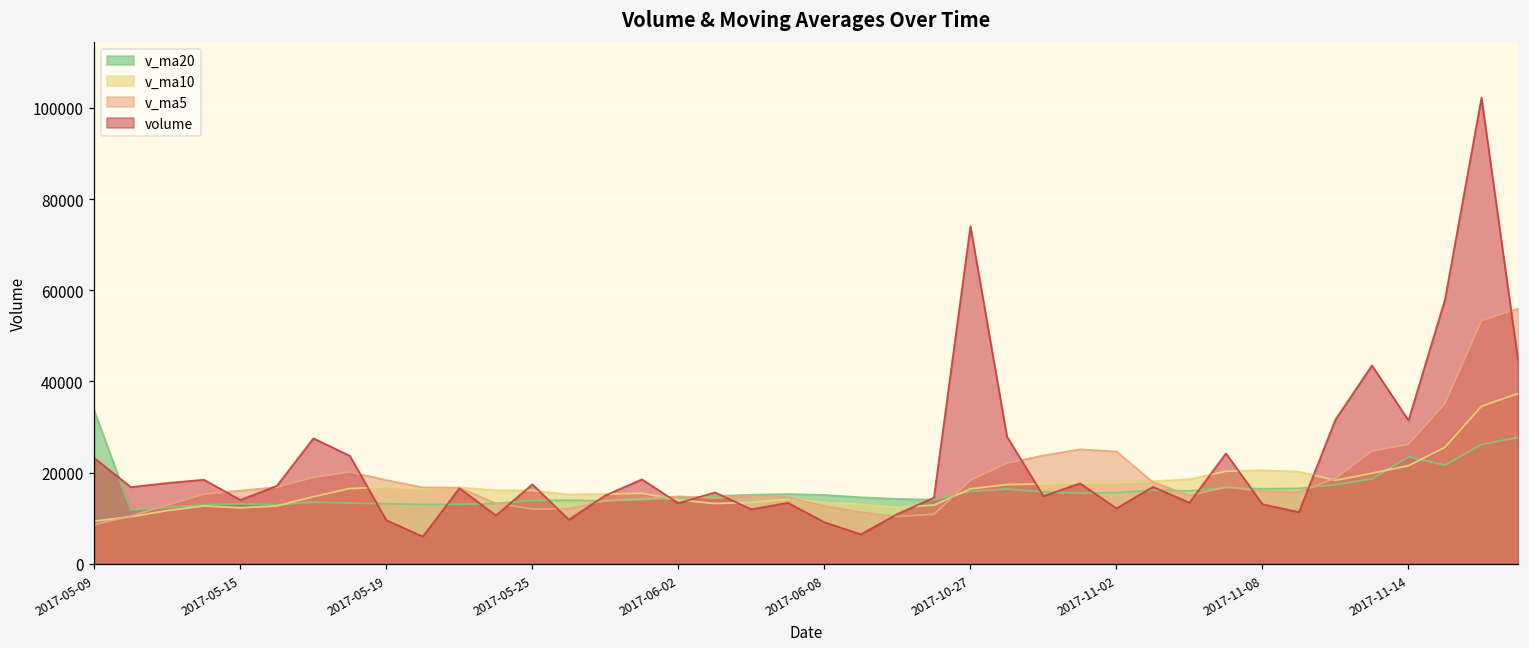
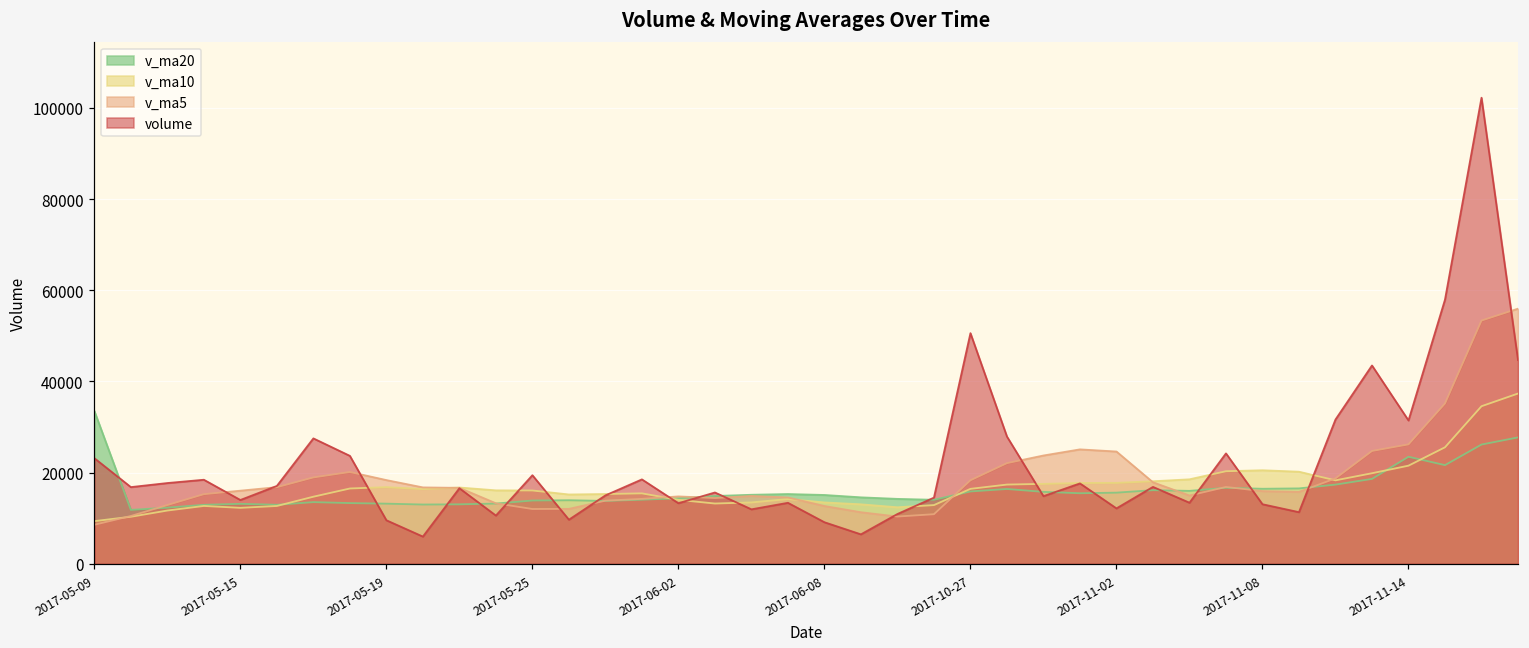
  {
    "v_ma20": {
      "2017-05-09": 34000,
      "2017-05-15": 13000,
      "2017-05-19": 13000,
      "2017-05-25": 14000,
      "2017-06-08": 15000,
      "2017-11-02": 16000,
      "2017-11-14": 23000
    },
    "volume": {
      "2017-05-09": 23000,
      "2017-05-15": 14000,
      "2017-05-19": 10000,
-     "2017-05-25": 17000,
+     "2017-05-25": 19000,
      "2017-06-02": 13000,
      "2017-06-08": 9000,
-     "2017-10-27": 74000,
+     "2017-10-27": 51000,
      "2017-11-02": 12000,
      "2017-11-08": 13000,
      "2017-11-14": 31000
    }
  }
